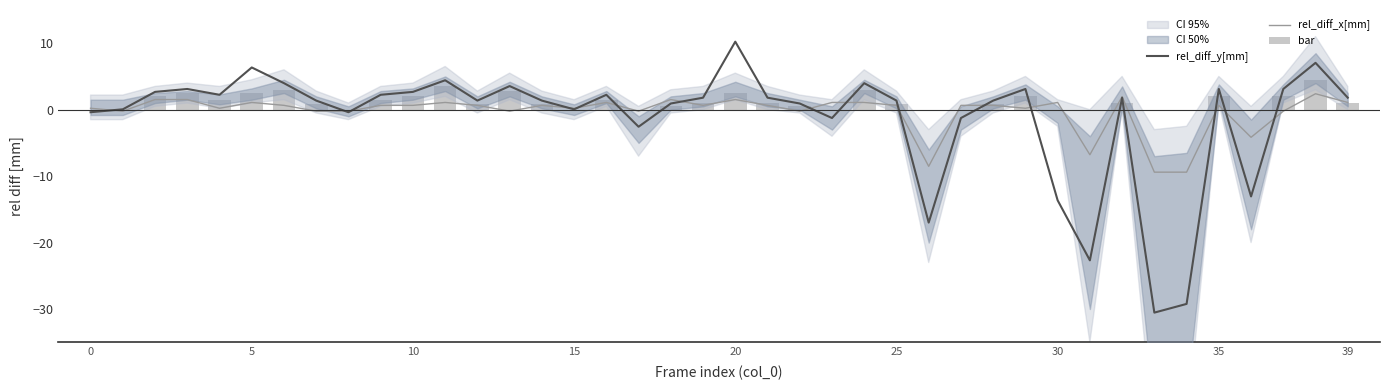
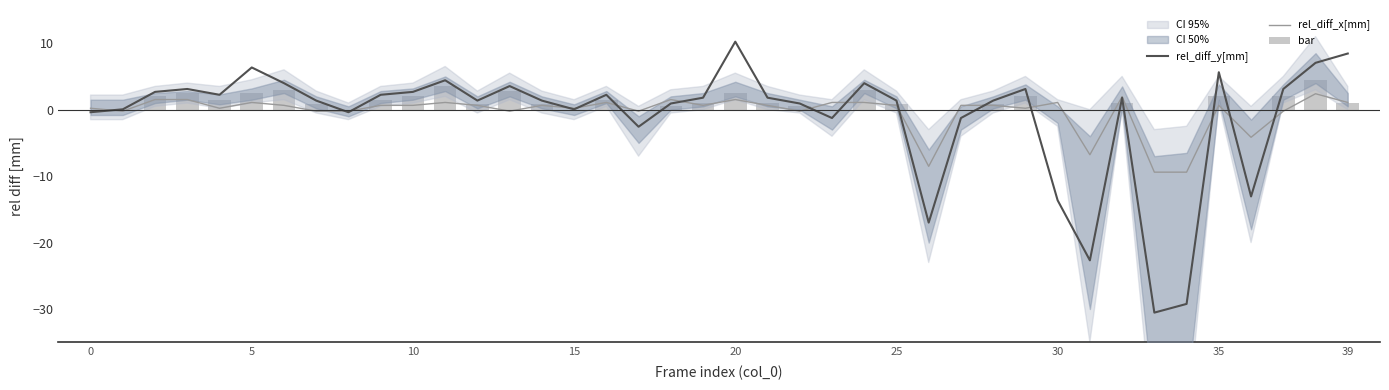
  {
    "rel_diff_y[mm]": {
      "0": 0,
      "5": 6,
      "10": 3,
      "20": 10,
      "25": 1,
      "30": -14,
-     "35": 3,
-     "39": 2
+     "35": 6,
+     "39": 8
    }
  }
